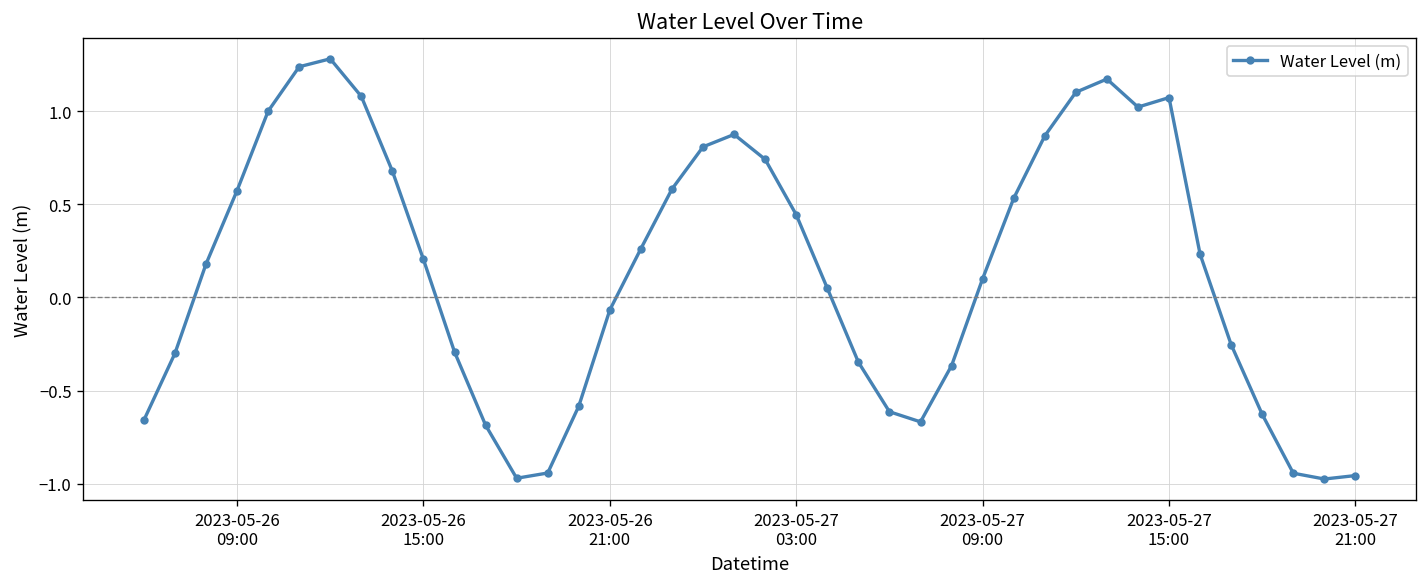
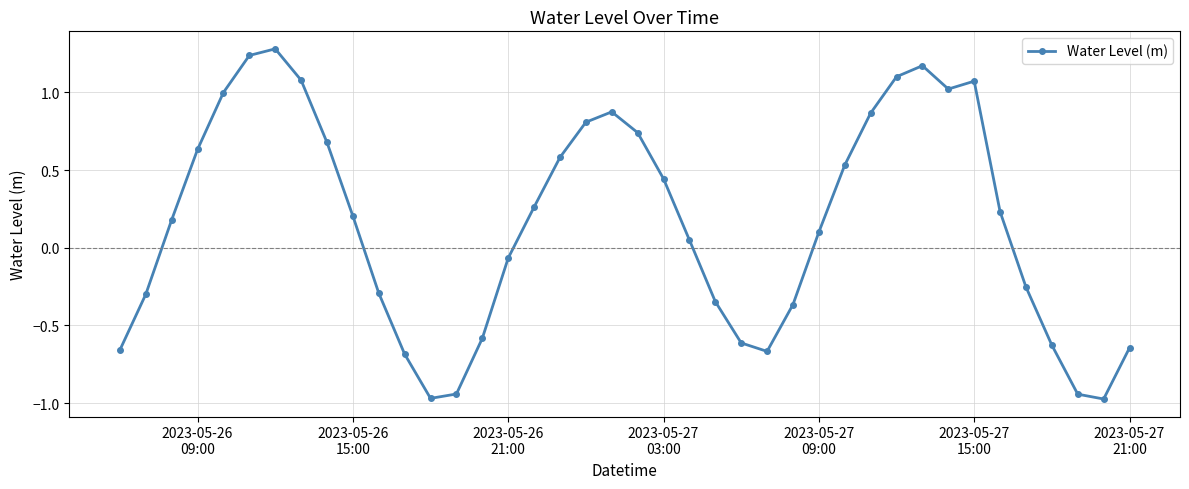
  {
-   "2023-05-26 09:00": 0.57,
+   "2023-05-26 09:00": 0.63,
    "2023-05-26 15:00": 0.20,
    "2023-05-26 21:00": -0.07,
    "2023-05-27 03:00": 0.44,
    "2023-05-27 09:00": 0.10,
    "2023-05-27 15:00": 1.07,
-   "2023-05-27 21:00": -0.96
+   "2023-05-27 21:00": -0.64
  }
